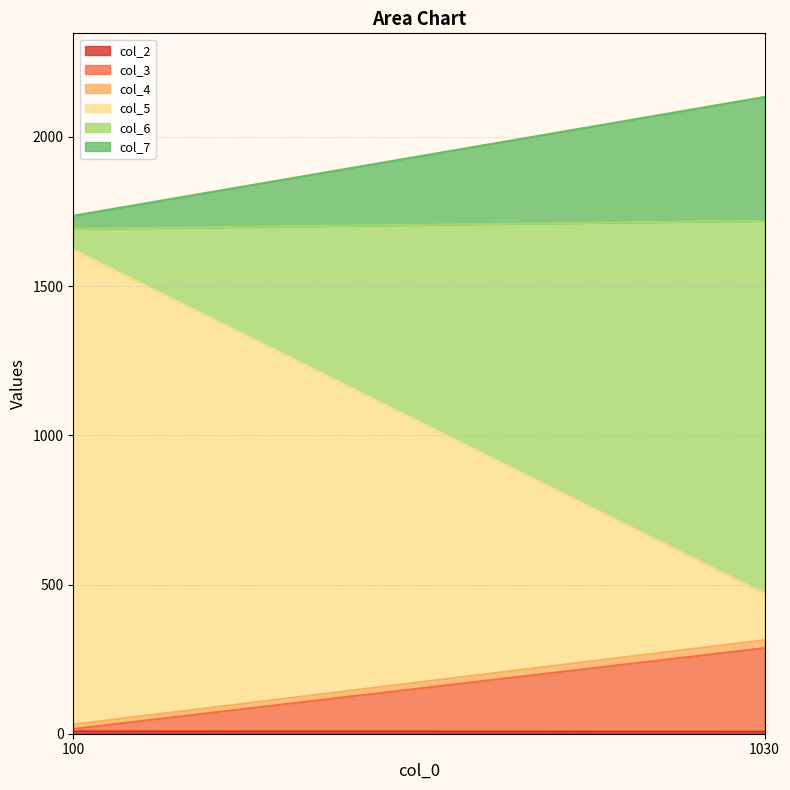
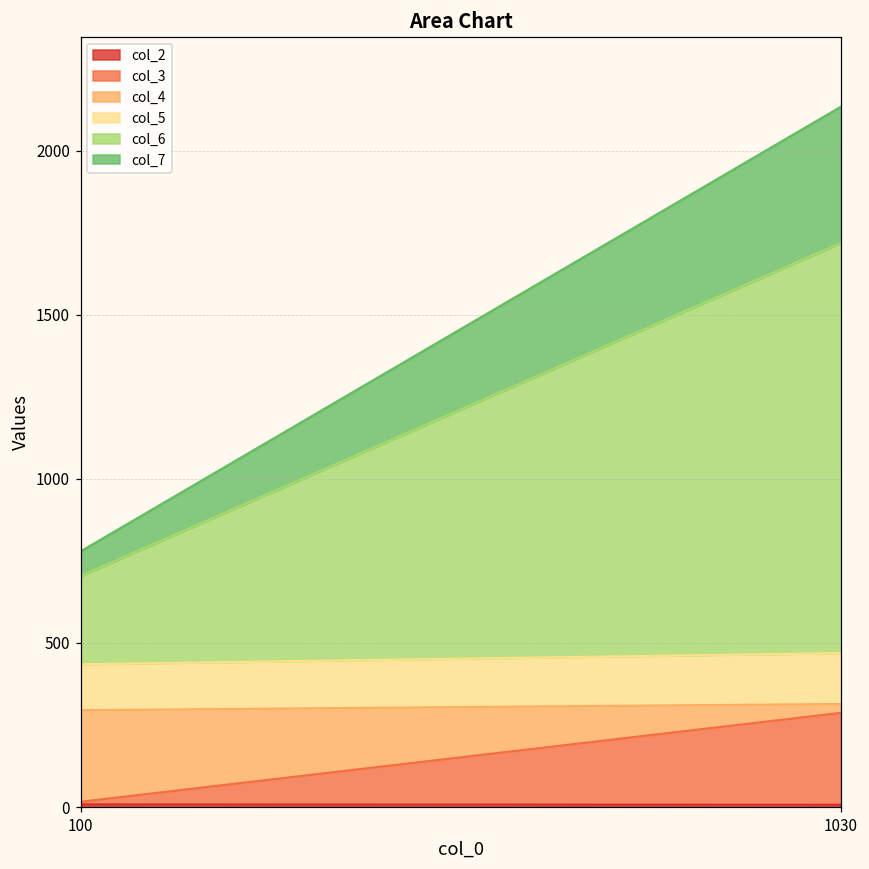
  {
    "col_2": {
      "1030": 10
    },
    "col_3": {
      "1030": 280
    },
    "col_4": {
-     "100": 20,
+     "100": 280,
      "1030": 30
    },
    "col_5": {
-     "100": 1590,
+     "100": 140,
      "1030": 160
    },
    "col_6": {
-     "100": 70,
+     "100": 270,
      "1030": 1250
    },
    "col_7": {
-     "100": 40,
+     "100": 80,
      "1030": 420
    }
  }
